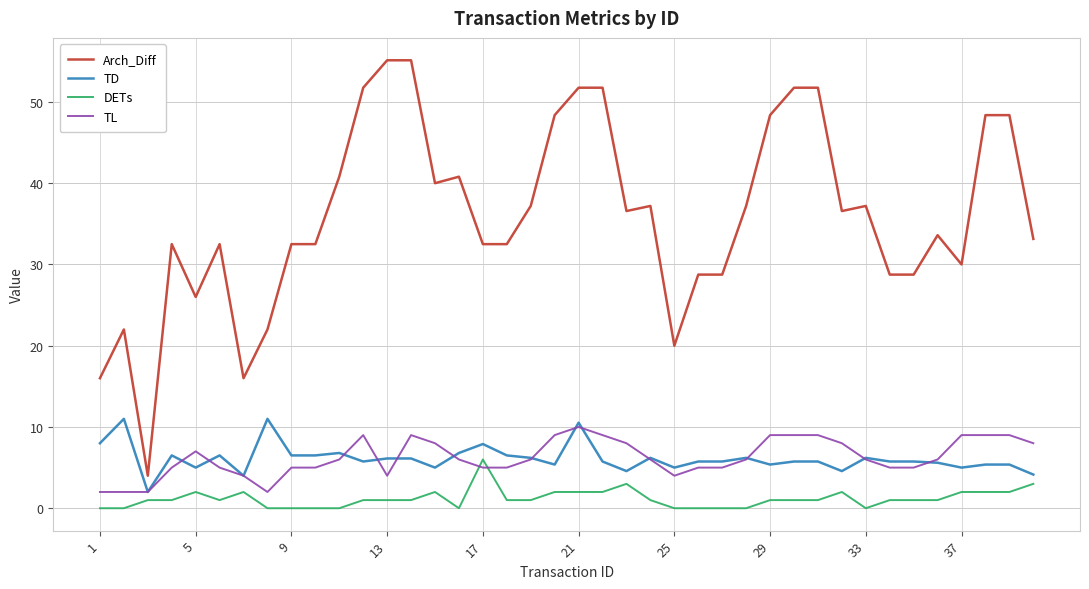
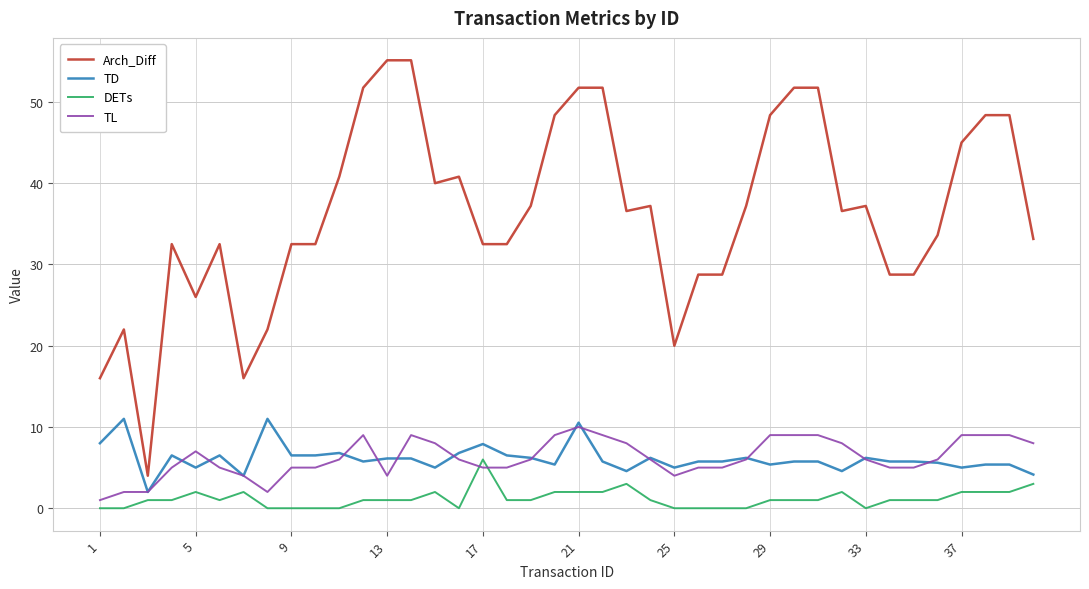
  {
    "Arch_Diff": {
      "1": 16,
      "5": 26,
      "9": 33,
      "13": 55,
      "17": 33,
      "21": 52,
      "25": 20,
      "29": 48,
      "33": 37,
-     "37": 30
+     "37": 45
    },
    "TD": {
      "1": 8,
      "5": 5,
      "9": 7,
      "13": 6,
      "17": 8,
      "21": 11,
      "25": 5,
      "29": 5,
      "37": 5
    },
    "DETs": {
      "1": 0,
      "5": 2,
      "9": 0,
      "13": 1,
      "17": 6,
      "21": 2,
      "25": 0,
      "29": 1,
      "33": 0,
      "37": 2
    },
    "TL": {
-     "1": 2,
+     "1": 1,
      "5": 7,
      "9": 5,
      "13": 4,
      "17": 5,
      "21": 10,
      "25": 4,
      "29": 9,
      "37": 9
    }
  }
